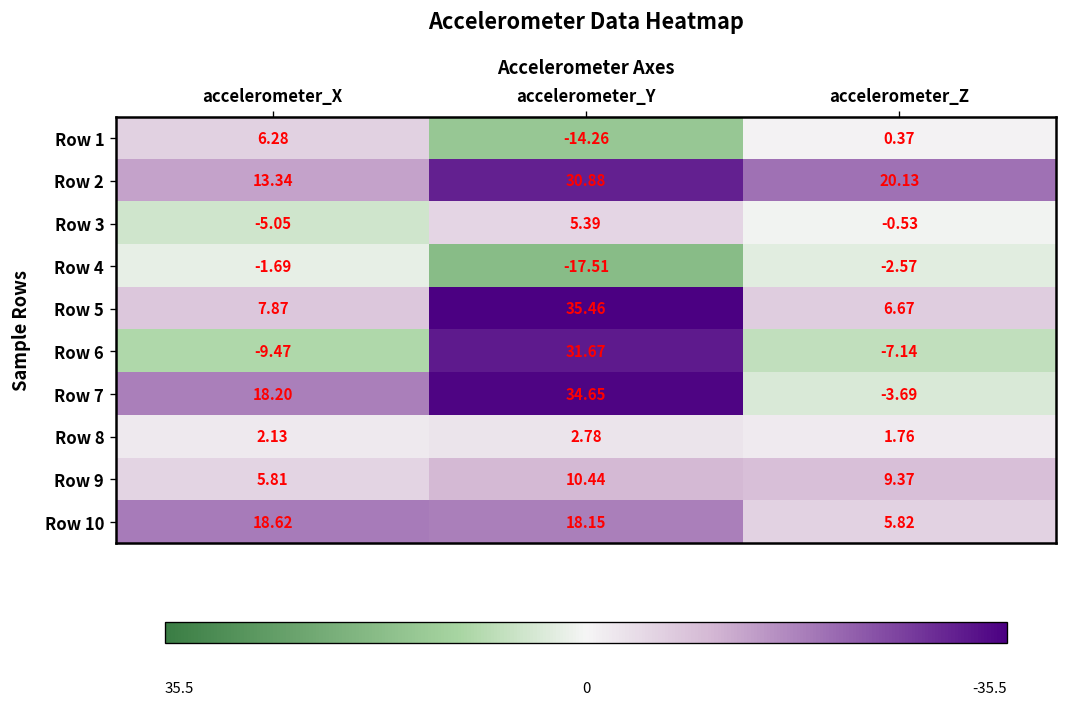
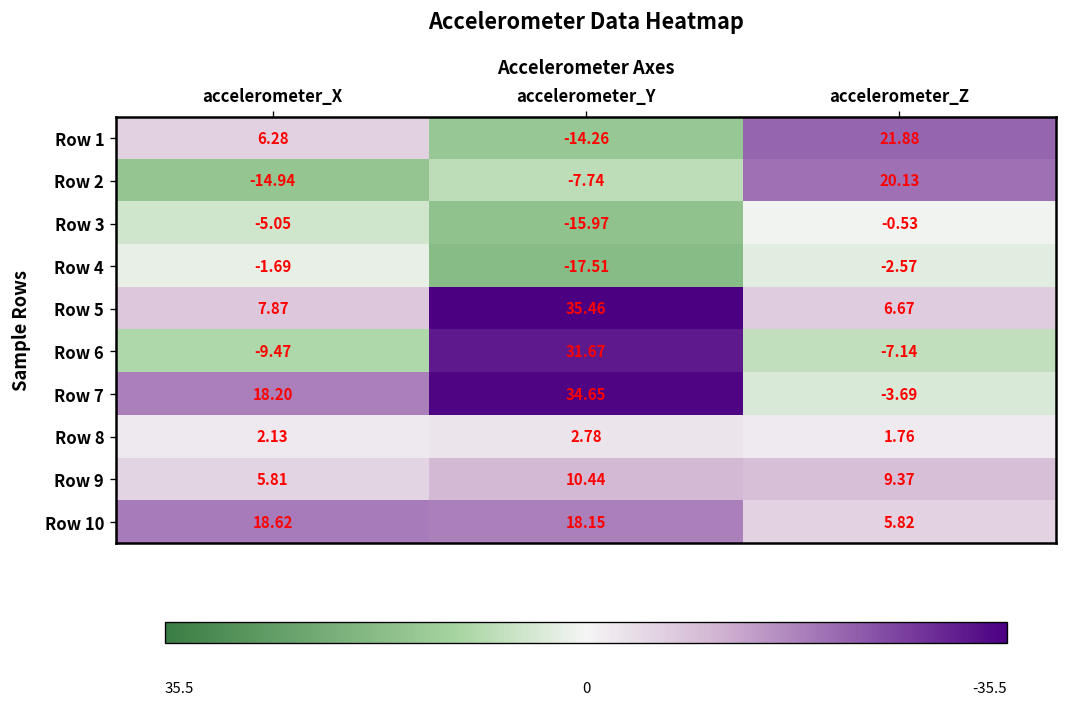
  {
    "Row 1": {
      "accelerometer_X": 6.28,
      "accelerometer_Y": -14.26,
-     "accelerometer_Z": 0.37
+     "accelerometer_Z": 21.88
    },
    "Row 2": {
-     "accelerometer_X": 13.34,
-     "accelerometer_Y": 30.88,
+     "accelerometer_X": -14.94,
+     "accelerometer_Y": -7.74,
      "accelerometer_Z": 20.13
    },
    "Row 3": {
      "accelerometer_X": -5.05,
-     "accelerometer_Y": 5.39,
+     "accelerometer_Y": -15.97,
      "accelerometer_Z": -0.53
    },
    "Row 4": {
      "accelerometer_X": -1.69,
      "accelerometer_Y": -17.51,
      "accelerometer_Z": -2.57
    },
    "Row 5": {
      "accelerometer_X": 7.87,
      "accelerometer_Y": 35.46,
      "accelerometer_Z": 6.67
    },
    "Row 6": {
      "accelerometer_X": -9.47,
      "accelerometer_Y": 31.67,
      "accelerometer_Z": -7.14
    },
    "Row 7": {
      "accelerometer_X": 18.20,
      "accelerometer_Y": 34.65,
      "accelerometer_Z": -3.69
    },
    "Row 8": {
      "accelerometer_X": 2.13,
      "accelerometer_Y": 2.78,
      "accelerometer_Z": 1.76
    },
    "Row 9": {
      "accelerometer_X": 5.81,
      "accelerometer_Y": 10.44,
      "accelerometer_Z": 9.37
    },
    "Row 10": {
      "accelerometer_X": 18.62,
      "accelerometer_Y": 18.15,
      "accelerometer_Z": 5.82
    }
  }
